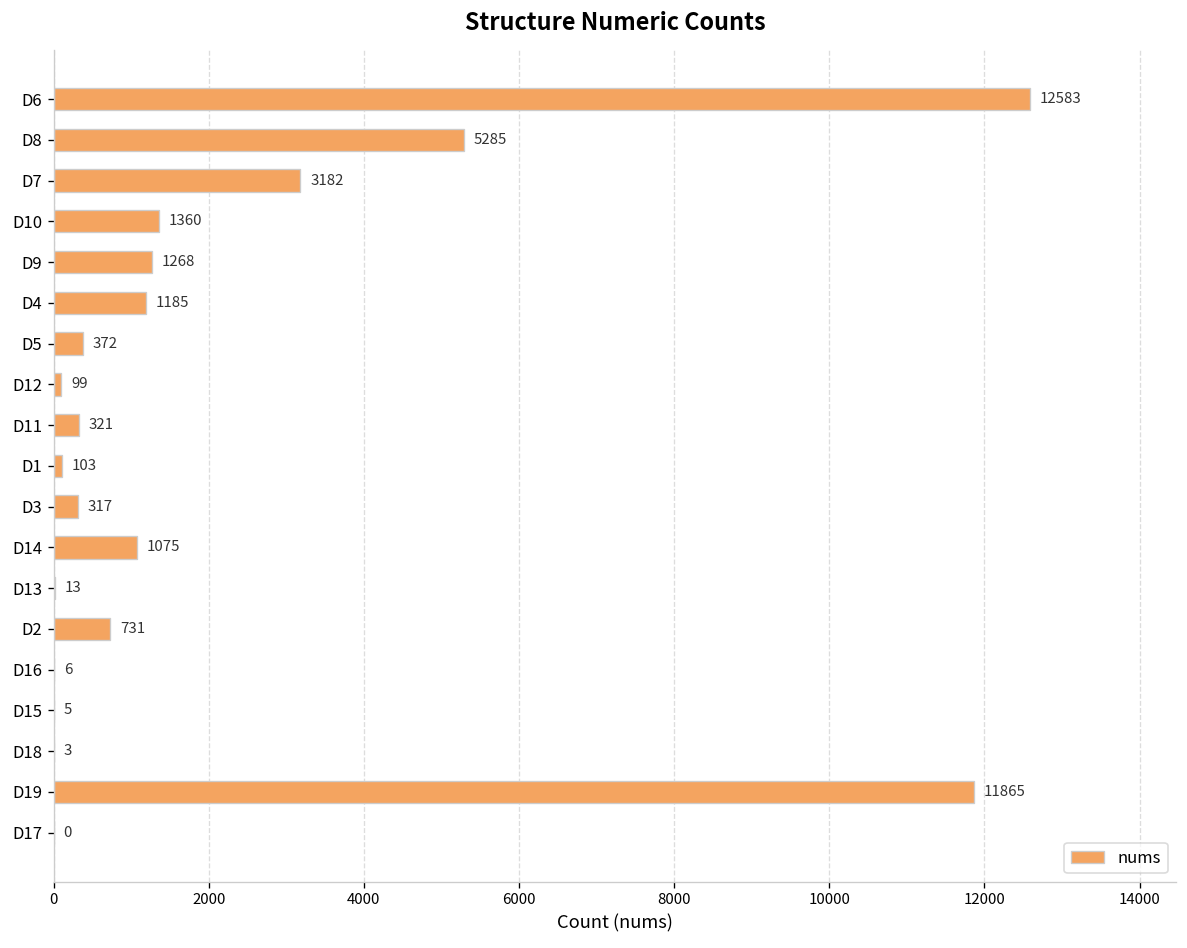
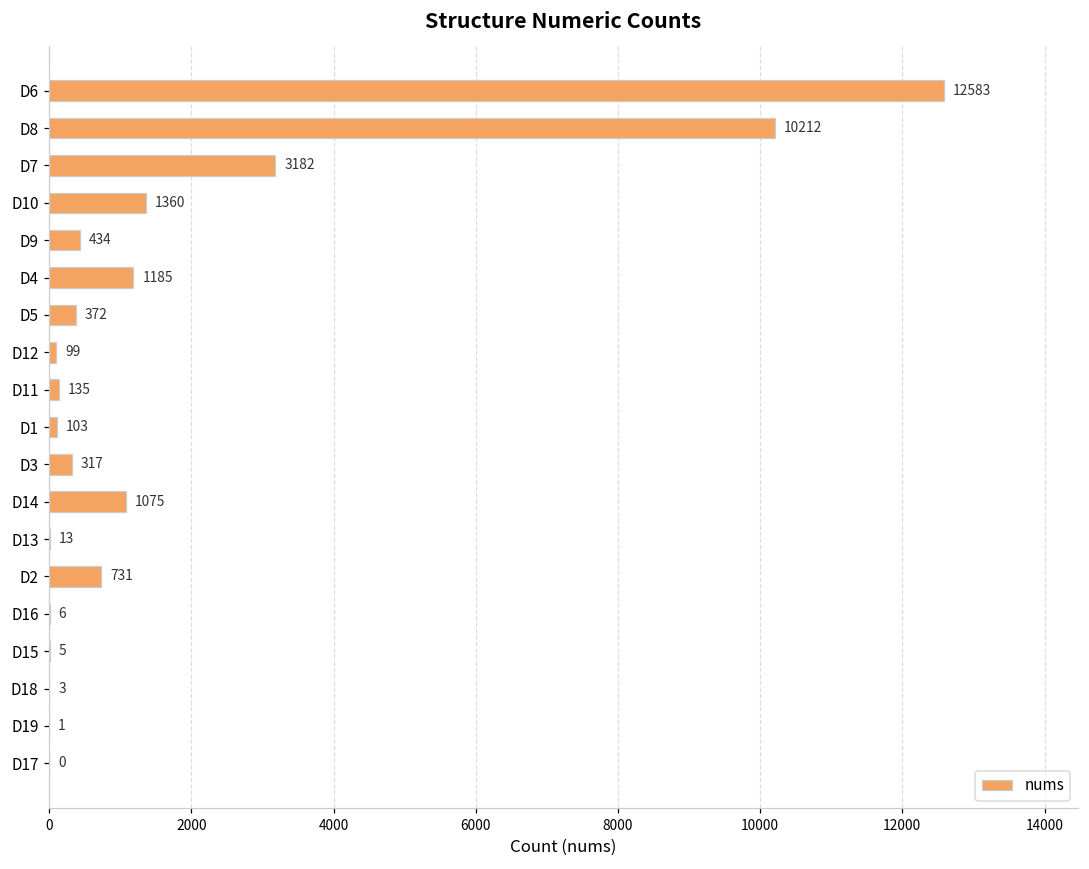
  {
    "D6": 12583,
-   "D8": 5285,
+   "D8": 10212,
    "D7": 3182,
    "D10": 1360,
-   "D9": 1268,
+   "D9": 434,
    "D4": 1185,
    "D5": 372,
    "D12": 99,
-   "D11": 321,
+   "D11": 135,
    "D1": 103,
    "D3": 317,
    "D14": 1075,
    "D13": 13,
    "D2": 731,
    "D16": 6,
    "D15": 5,
    "D18": 3,
-   "D19": 11865,
+   "D19": 1,
    "D17": 0
  }
